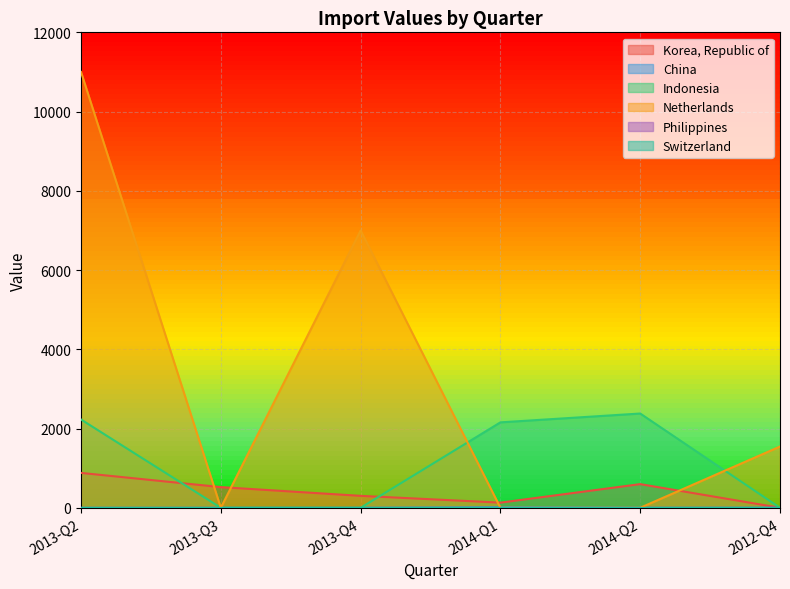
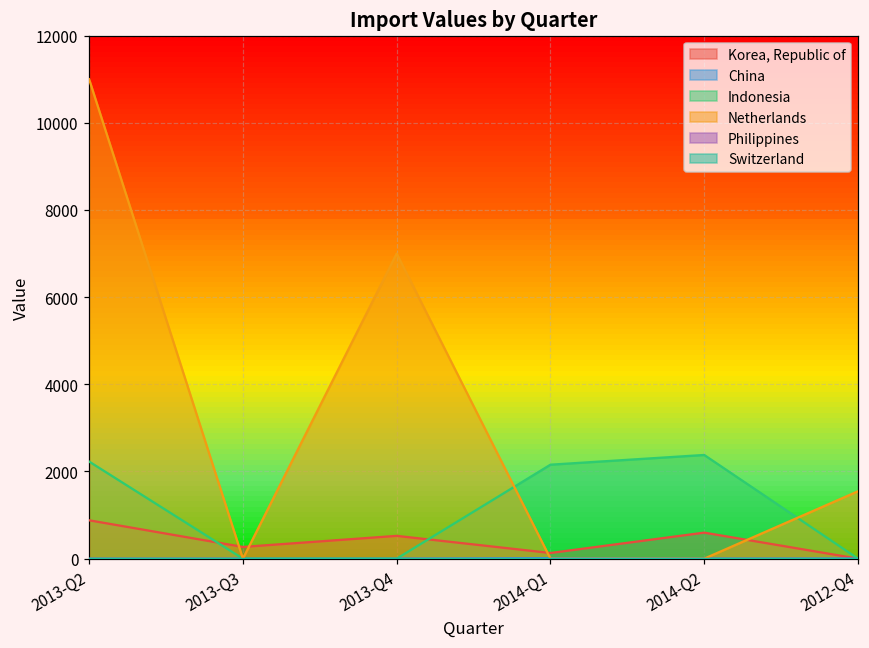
  {
    "Korea, Republic of": {
      "2013-Q2": 900,
-     "2013-Q3": 500,
-     "2013-Q4": 300,
+     "2013-Q3": 300,
+     "2013-Q4": 500,
      "2014-Q1": 100,
      "2014-Q2": 600
    },
    "Netherlands": {
      "2013-Q2": 11000,
      "2013-Q4": 7000,
      "2012-Q4": 1500
    }
  }
